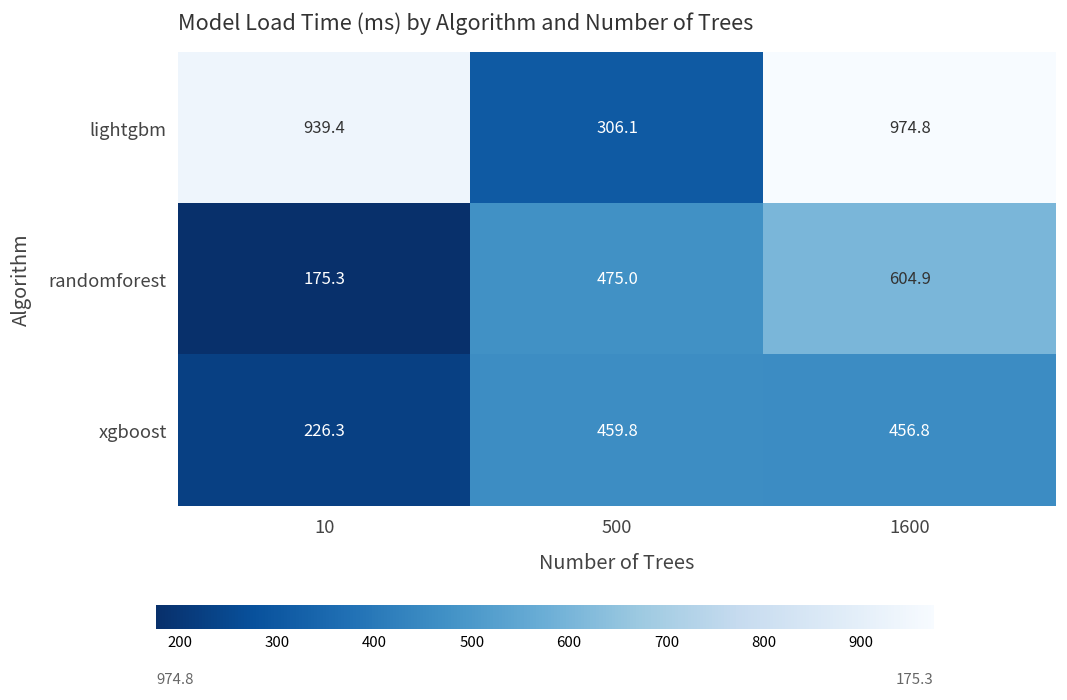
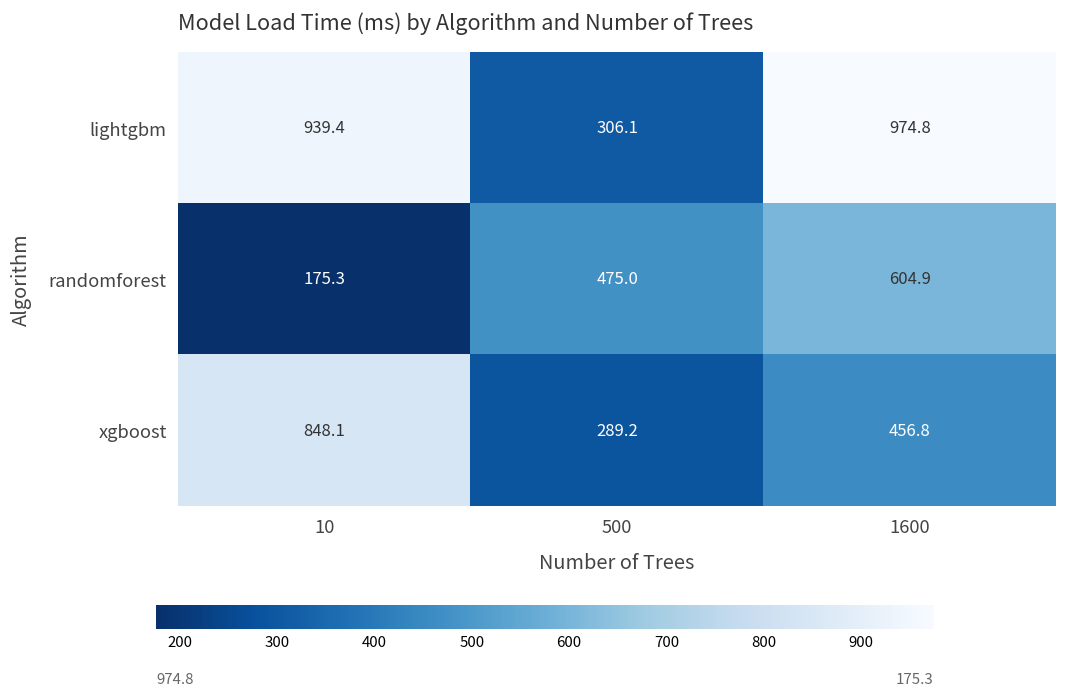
  {
    "lightgbm": {
      "10": 939.4,
      "500": 306.1,
      "1600": 974.8
    },
    "randomforest": {
      "10": 175.3,
      "500": 475.0,
      "1600": 604.9
    },
    "xgboost": {
-     "10": 226.3,
-     "500": 459.8,
+     "10": 848.1,
+     "500": 289.2,
      "1600": 456.8
    }
  }
